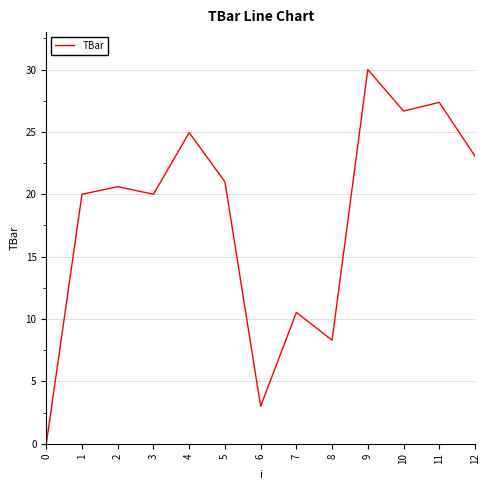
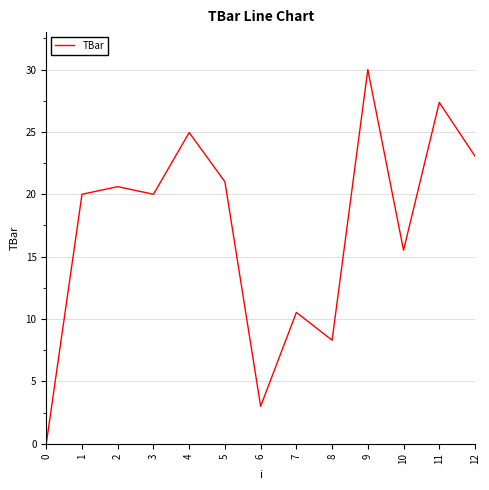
  {
    "0": 0.0,
    "1": 20.0,
    "2": 20.6,
    "3": 20.0,
    "4": 24.9,
    "5": 21.0,
    "6": 3.0,
    "7": 10.5,
    "8": 8.3,
    "9": 30.0,
-   "10": 26.7,
+   "10": 15.5,
    "11": 27.4,
    "12": 23.1
  }
